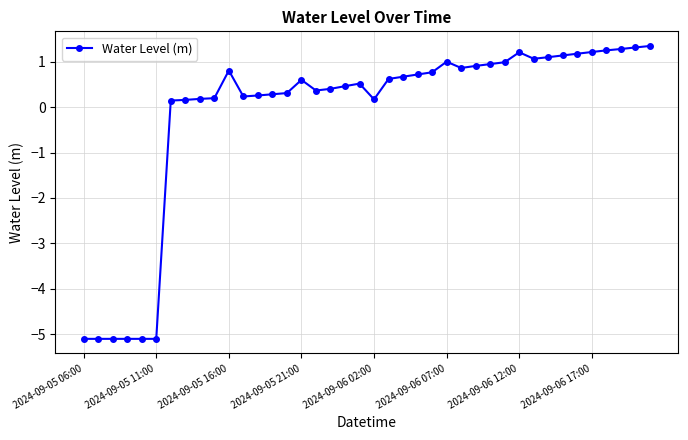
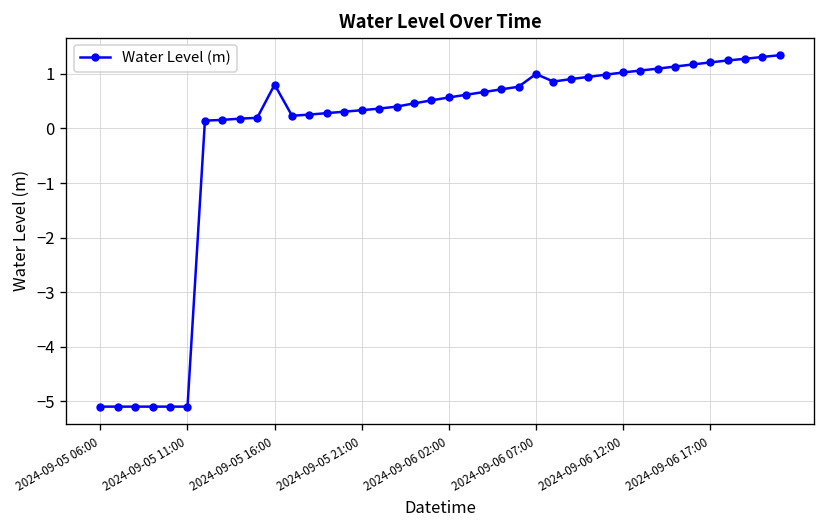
  {
    "2024-09-05 06:00": -5.1,
    "2024-09-05 11:00": -5.1,
    "2024-09-05 16:00": 0.8,
-   "2024-09-05 21:00": 0.6,
-   "2024-09-06 02:00": 0.2,
+   "2024-09-05 21:00": 0.3,
+   "2024-09-06 02:00": 0.6,
    "2024-09-06 07:00": 1.0,
-   "2024-09-06 12:00": 1.2,
+   "2024-09-06 12:00": 1.0,
    "2024-09-06 17:00": 1.2
  }
